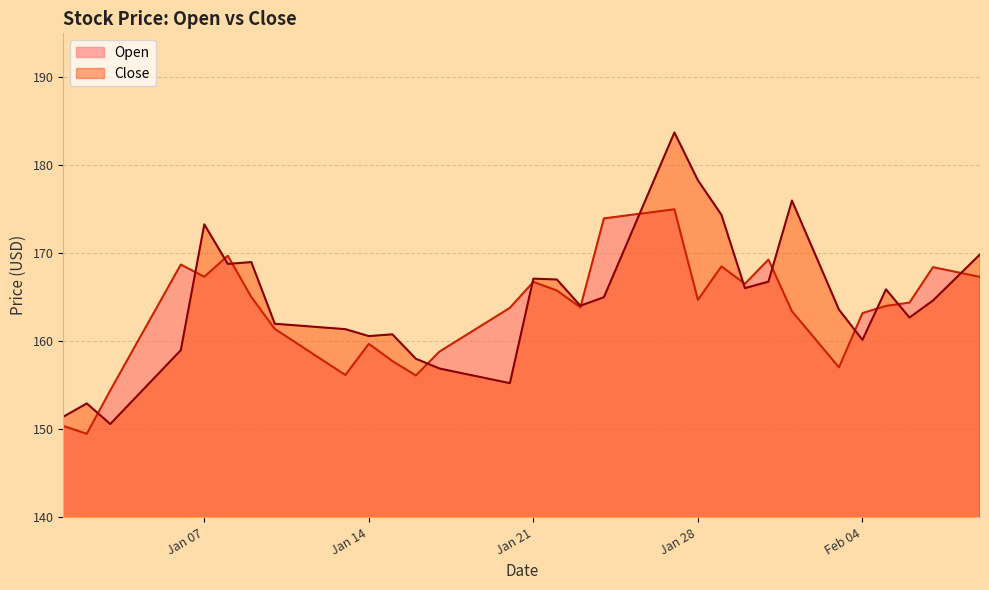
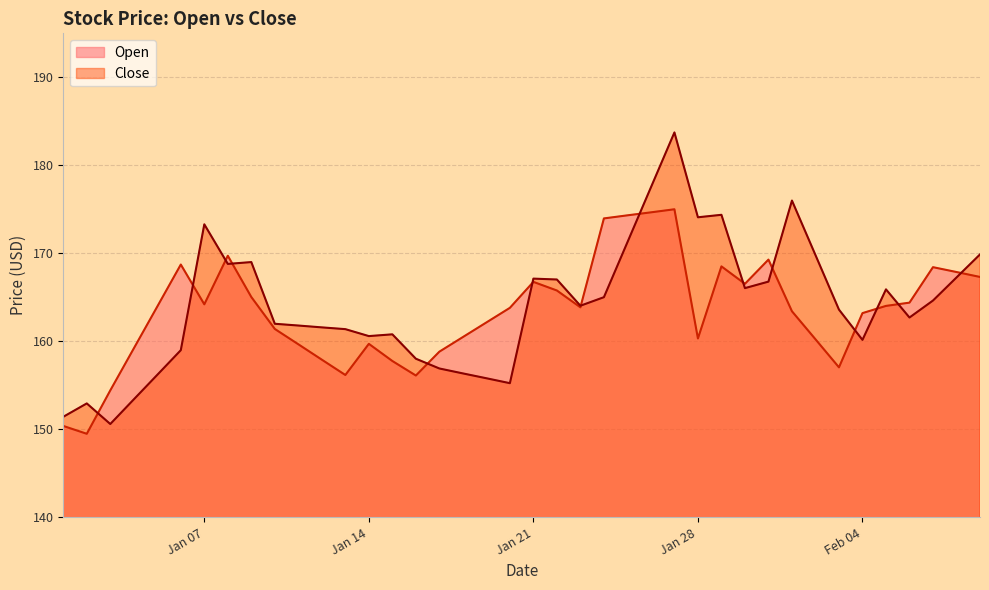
  {
    "Open": {
-     "Jan 07": 167,
+     "Jan 07": 164,
      "Jan 14": 160,
      "Jan 21": 167,
-     "Jan 28": 165,
+     "Jan 28": 160,
      "Feb 04": 163
    },
    "Close": {
      "Jan 07": 173,
      "Jan 14": 161,
      "Jan 21": 167,
-     "Jan 28": 178,
+     "Jan 28": 174,
      "Feb 04": 160
    }
  }
